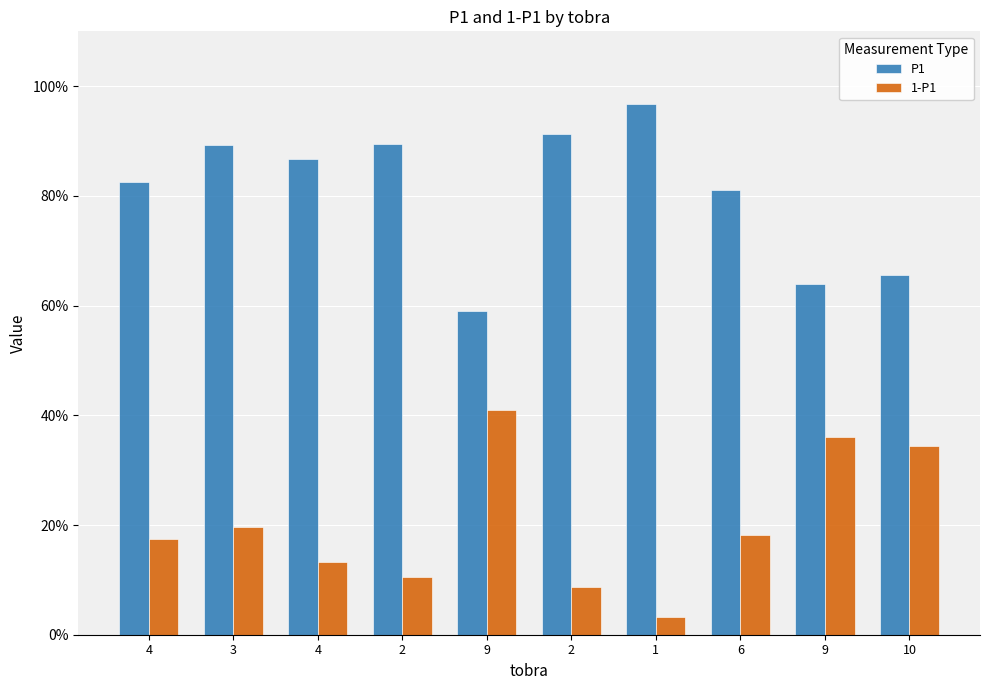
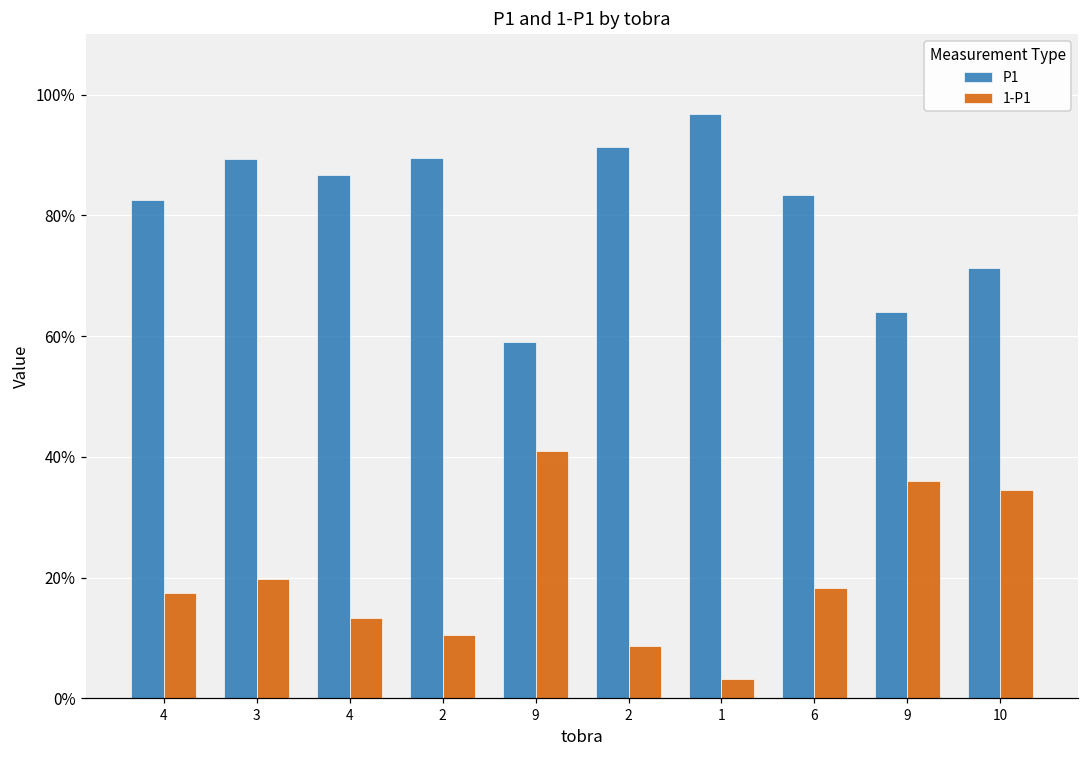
  {
    "P1": {
      "3": "89%",
      "1": "97%",
-     "6": "81%",
-     "10": "66%"
+     "6": "83%",
+     "10": "71%"
    },
    "1-P1": {
      "3": "20%",
      "1": "3%",
      "6": "18%",
      "10": "34%"
    }
  }
